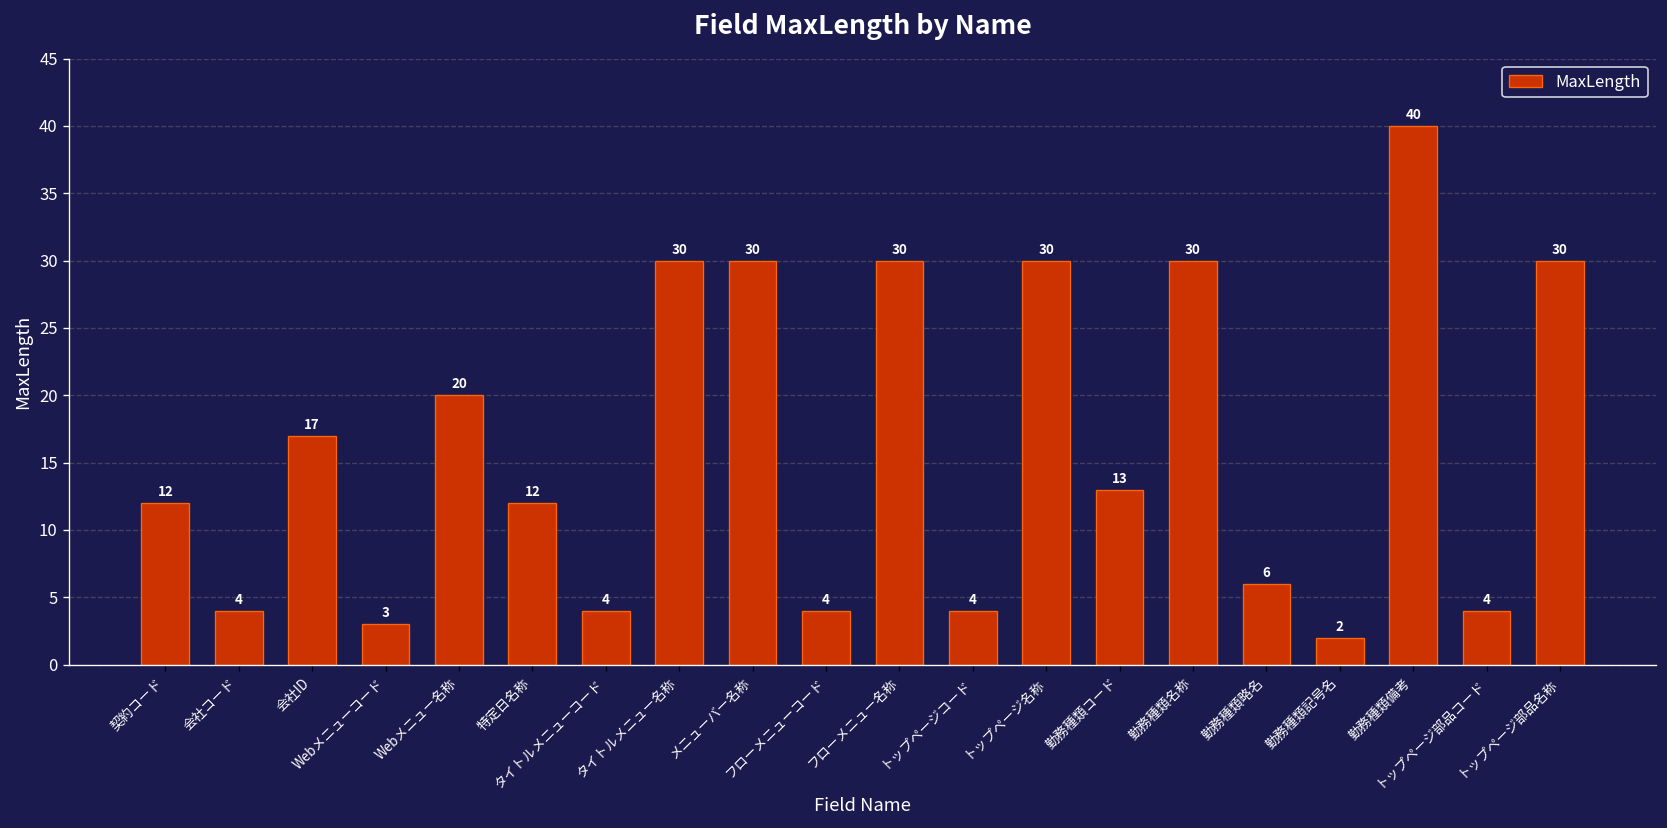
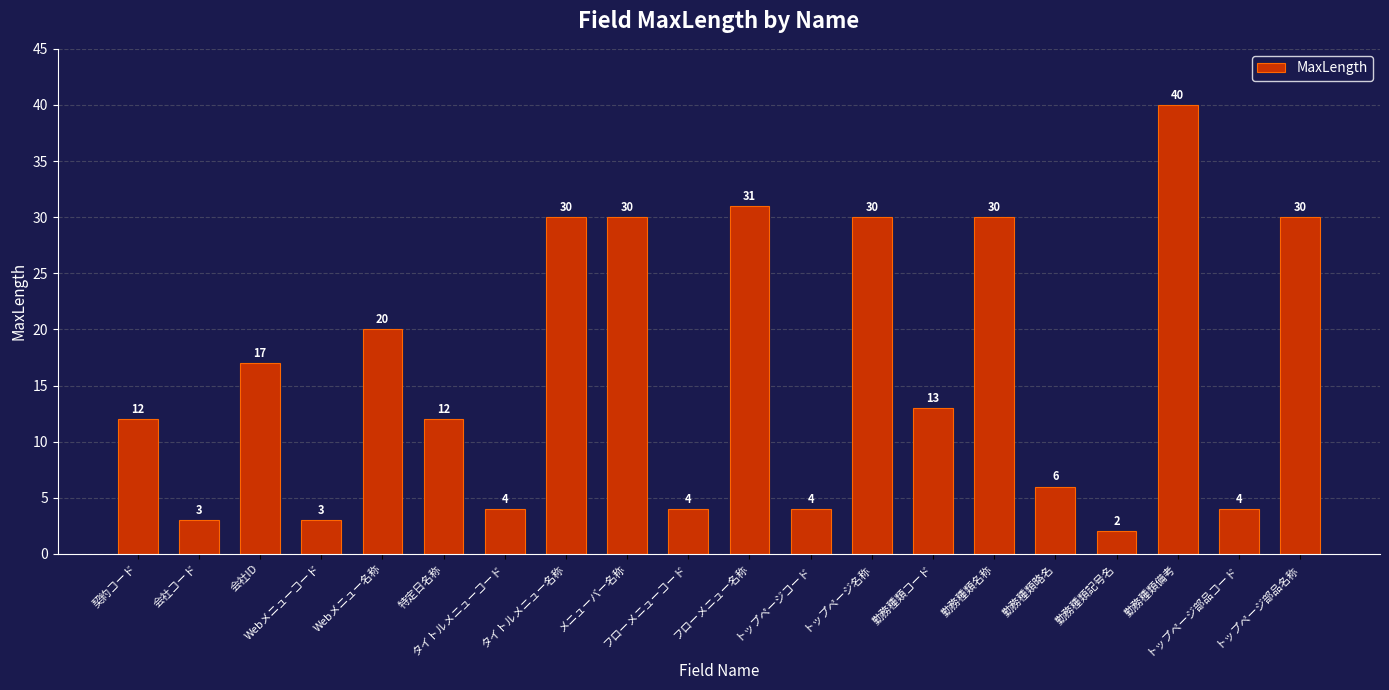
  {
    "契約コード": 12,
-   "会社コード": 4,
+   "会社コード": 3,
    "会社ID": 17,
    "Webメニューコード": 3,
    "Webメニュー名称": 20,
    "特定日名称": 12,
    "タイトルメニューコード": 4,
    "タイトルメニュー名称": 30,
    "メニューバー名称": 30,
    "フローメニューコード": 4,
-   "フローメニュー名称": 30,
+   "フローメニュー名称": 31,
    "トップページコード": 4,
    "トップページ名称": 30,
    "勤務種類コード": 13,
    "勤務種類名称": 30,
    "勤務種類略名": 6,
    "勤務種類記号名": 2,
    "勤務種類備考": 40,
    "トップページ部品コード": 4,
    "トップページ部品名称": 30
  }
